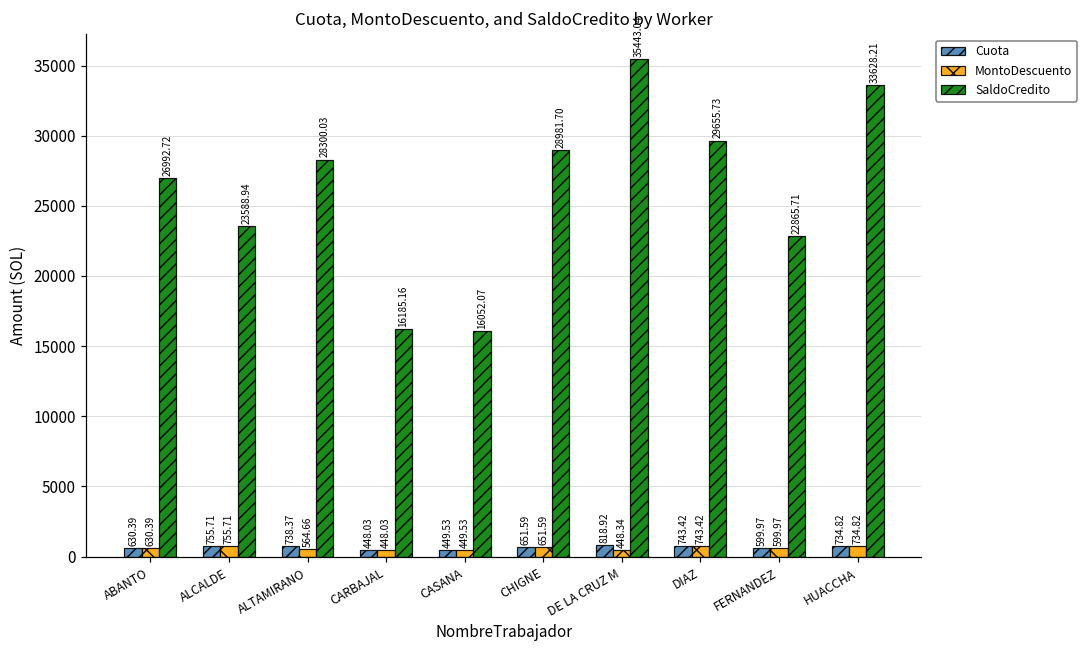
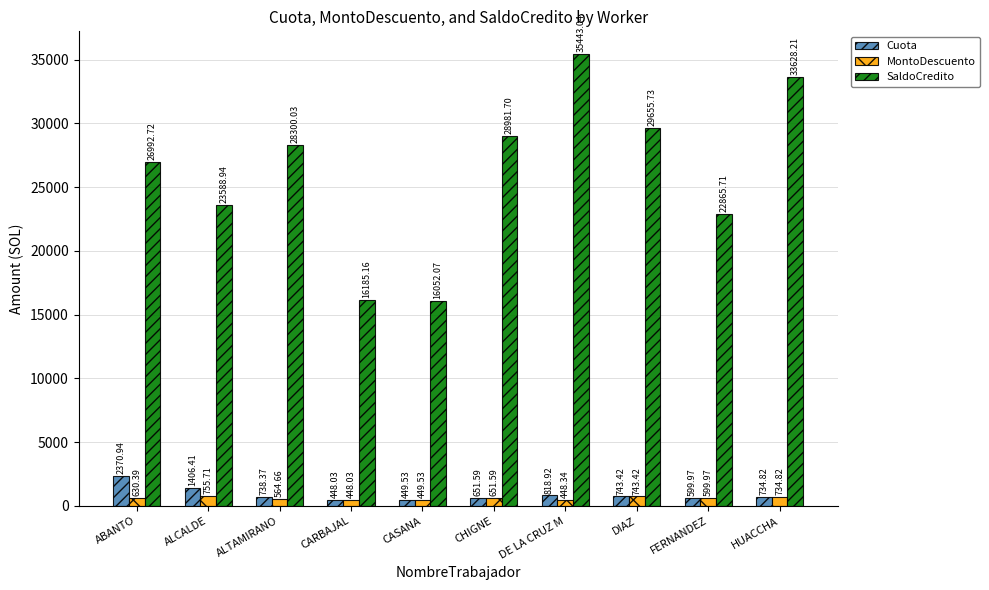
  {
    "Cuota": {
-     "ABANTO": 630.39,
-     "ALCALDE": 755.71,
+     "ABANTO": 2370.94,
+     "ALCALDE": 1406.41,
      "ALTAMIRANO": 738.37,
      "CARBAJAL": 448.03,
      "CASANA": 449.53,
      "CHIGNE": 651.59,
      "DE LA CRUZ M": 818.92,
      "DIAZ": 743.42,
      "FERNANDEZ": 599.97,
      "HUACCHA": 734.82
    },
    "MontoDescuento": {
      "ABANTO": 630.39,
      "ALCALDE": 755.71,
      "ALTAMIRANO": 564.66,
      "CARBAJAL": 448.03,
      "CASANA": 449.53,
      "CHIGNE": 651.59,
      "DE LA CRUZ M": 448.34,
      "DIAZ": 743.42,
      "FERNANDEZ": 599.97,
      "HUACCHA": 734.82
    },
    "SaldoCredito": {
      "ABANTO": 26992.72,
      "ALCALDE": 23588.94,
      "ALTAMIRANO": 28300.03,
      "CARBAJAL": 16185.16,
      "CASANA": 16052.07,
      "CHIGNE": 28981.70,
      "DE LA CRUZ M": 35443.04,
      "DIAZ": 29655.73,
      "FERNANDEZ": 22865.71,
      "HUACCHA": 33628.21
    }
  }
